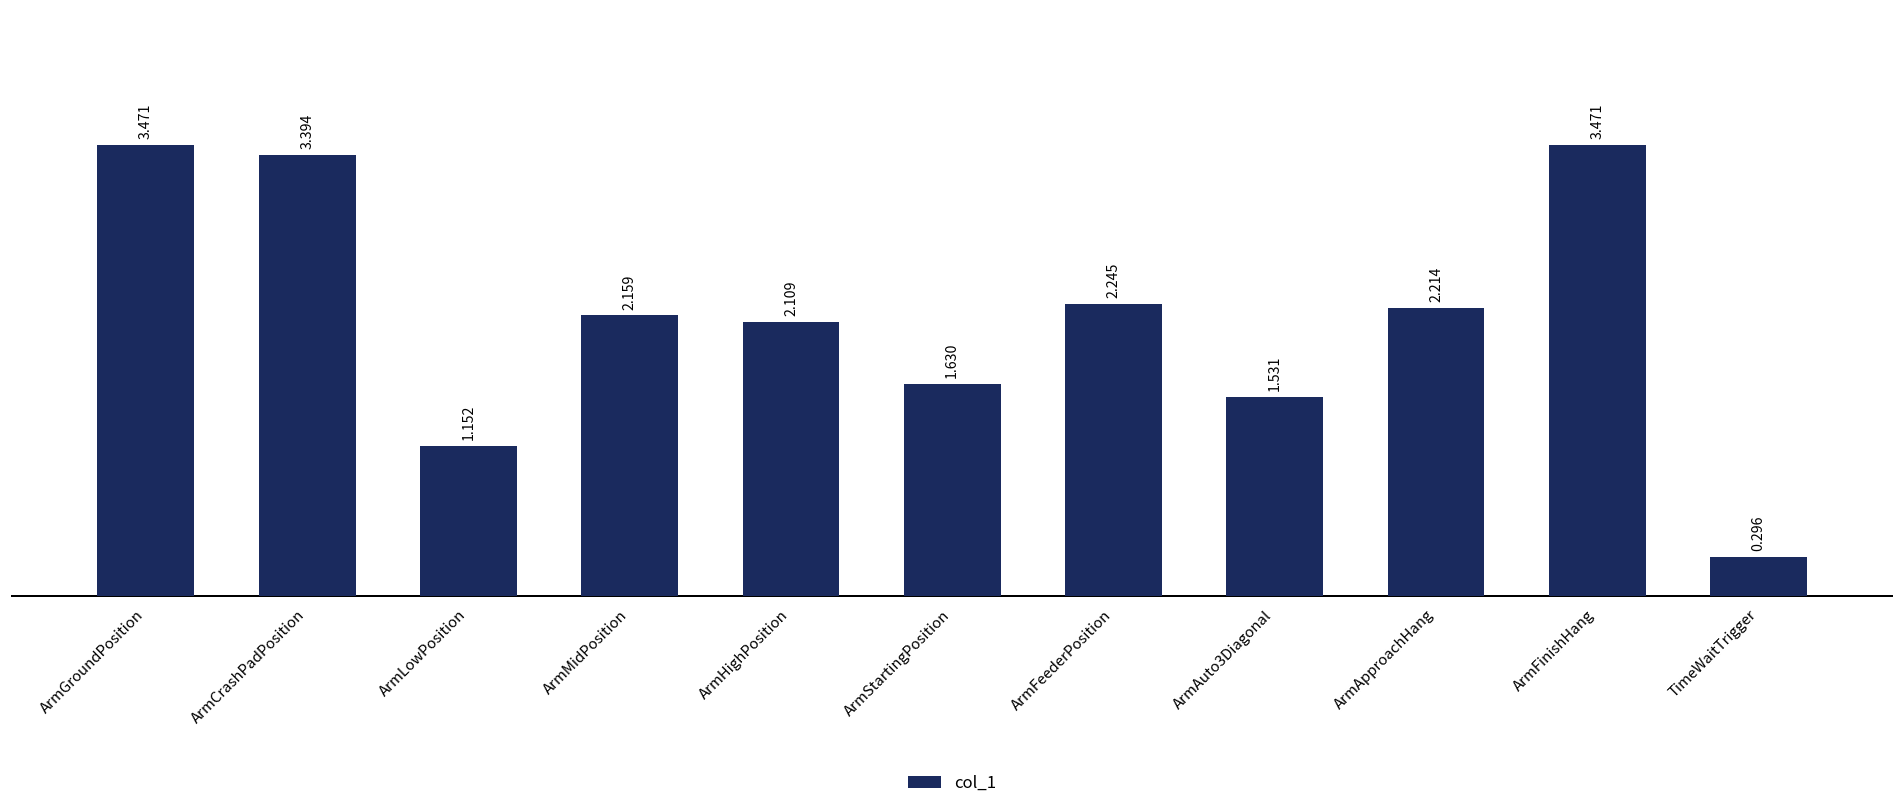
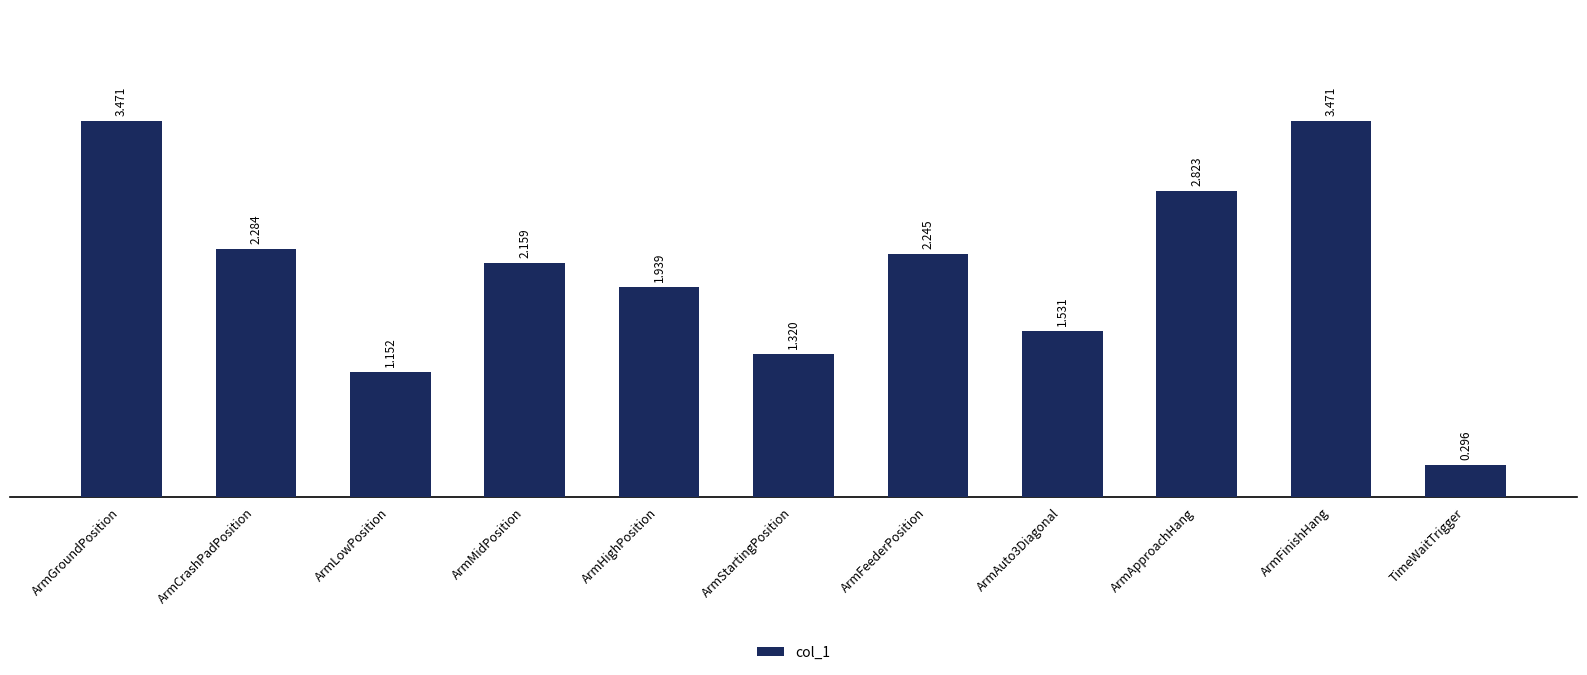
  {
    "ArmGroundPosition": 3.471,
-   "ArmCrashPadPosition": 3.394,
+   "ArmCrashPadPosition": 2.284,
    "ArmLowPosition": 1.152,
    "ArmMidPosition": 2.159,
-   "ArmHighPosition": 2.109,
-   "ArmStartingPosition": 1.630,
+   "ArmHighPosition": 1.939,
+   "ArmStartingPosition": 1.320,
    "ArmFeederPosition": 2.245,
    "ArmAuto3Diagonal": 1.531,
-   "ArmApproachHang": 2.214,
+   "ArmApproachHang": 2.823,
    "ArmFinishHang": 3.471,
    "TimeWaitTrigger": 0.296
  }
